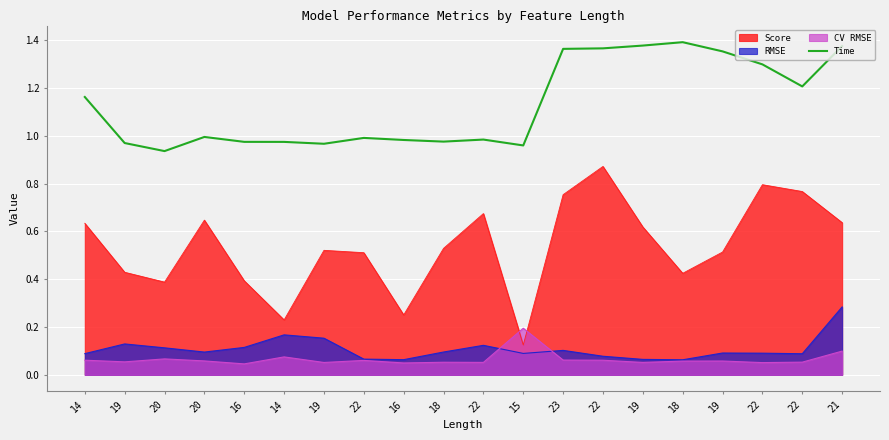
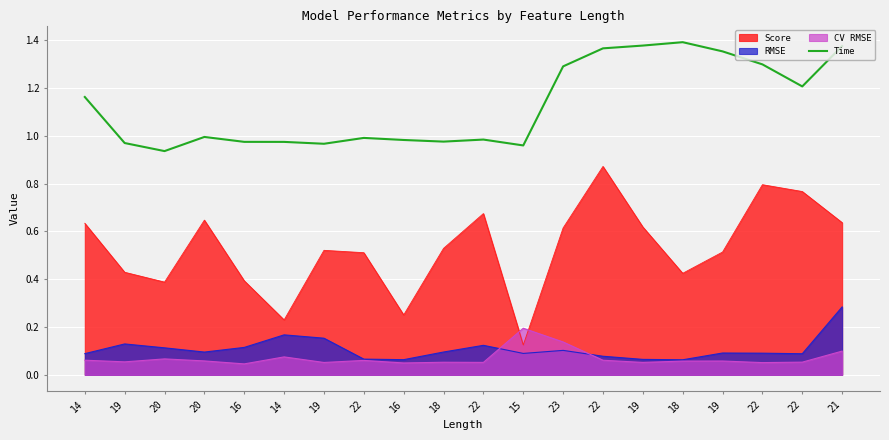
  {
    "Score": {
      "15": 0.12,
-     "23": 0.75,
+     "23": 0.61,
      "21": 0.64
    },
    "RMSE": {
      "15": 0.09,
      "23": 0.10,
      "21": 0.28
    },
    "CV RMSE": {
      "15": 0.19,
-     "23": 0.06,
+     "23": 0.14,
      "21": 0.10
    },
    "Time": {
      "15": 0.96,
-     "23": 1.36
+     "23": 1.29
    }
  }
